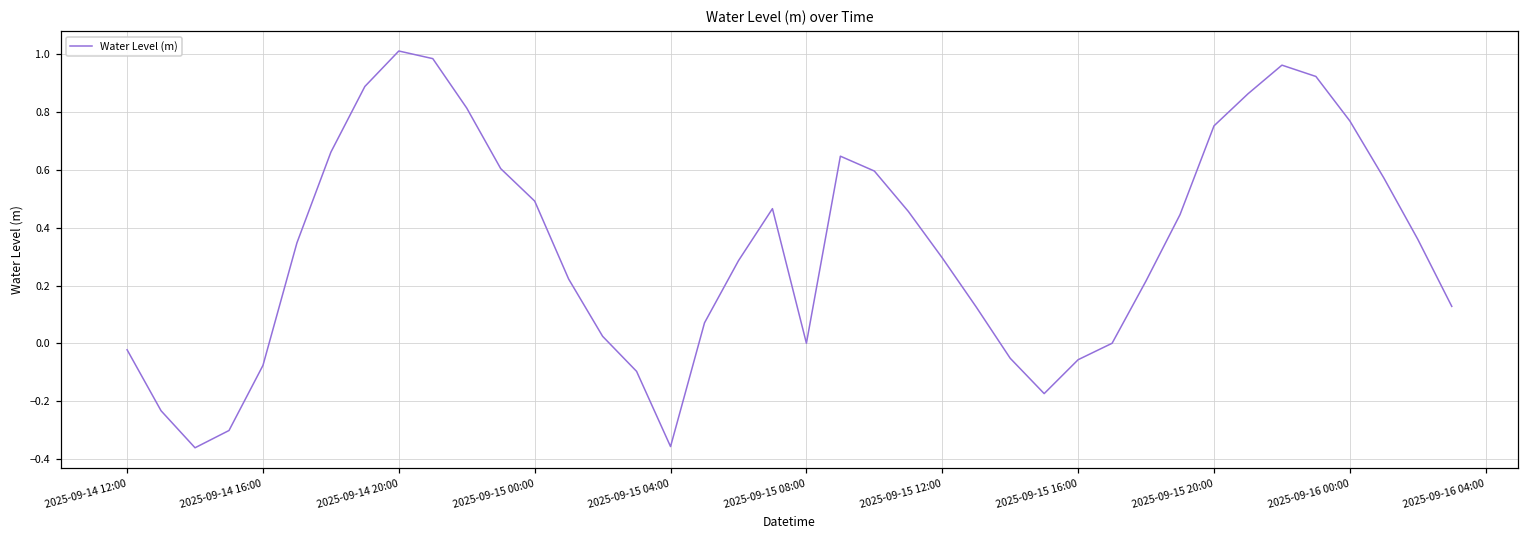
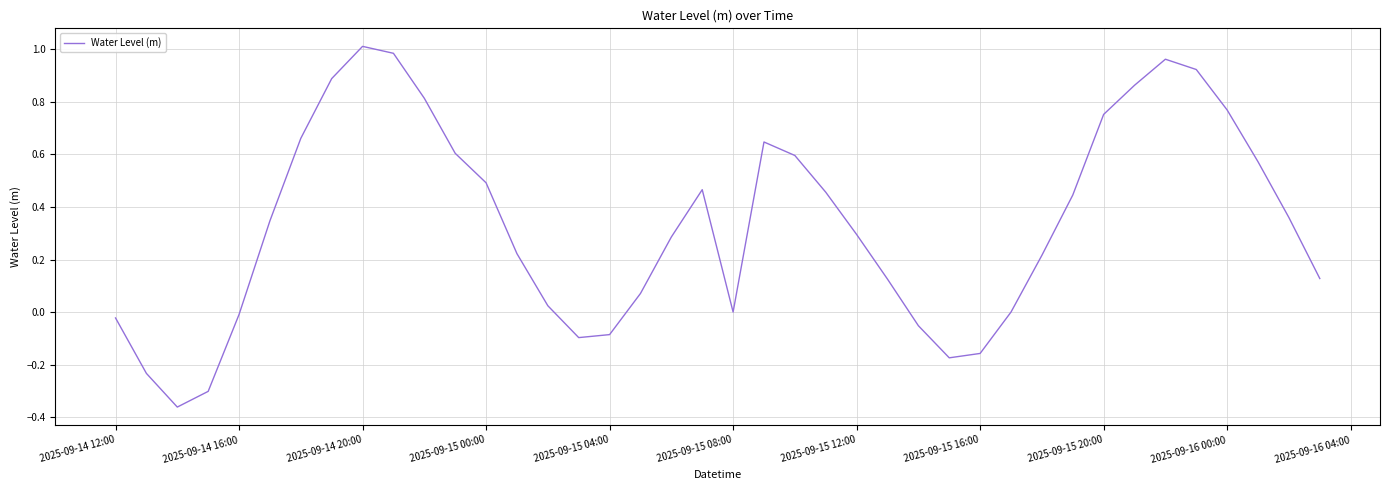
  {
    "2025-09-14 12:00": -0.02,
-   "2025-09-14 16:00": -0.08,
+   "2025-09-14 16:00": -0.01,
    "2025-09-14 20:00": 1.01,
    "2025-09-15 00:00": 0.49,
-   "2025-09-15 04:00": -0.36,
+   "2025-09-15 04:00": -0.09,
    "2025-09-15 08:00": 0.00,
    "2025-09-15 12:00": 0.30,
-   "2025-09-15 16:00": -0.06,
+   "2025-09-15 16:00": -0.16,
    "2025-09-15 20:00": 0.75,
    "2025-09-16 00:00": 0.77
  }
